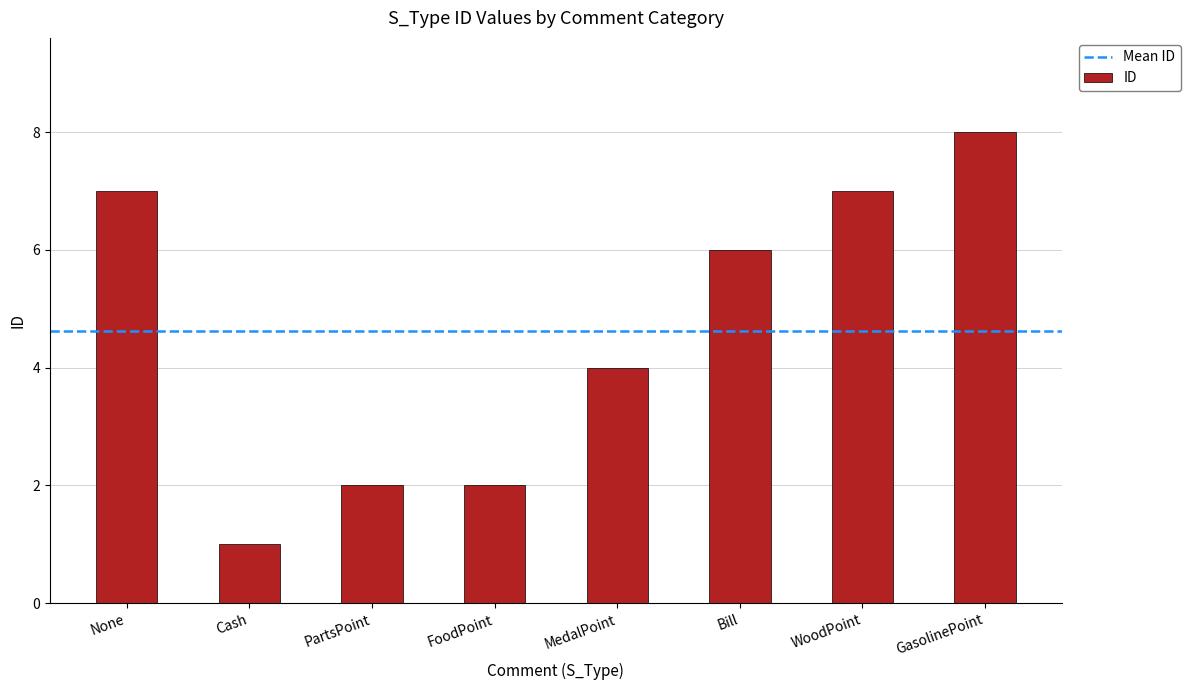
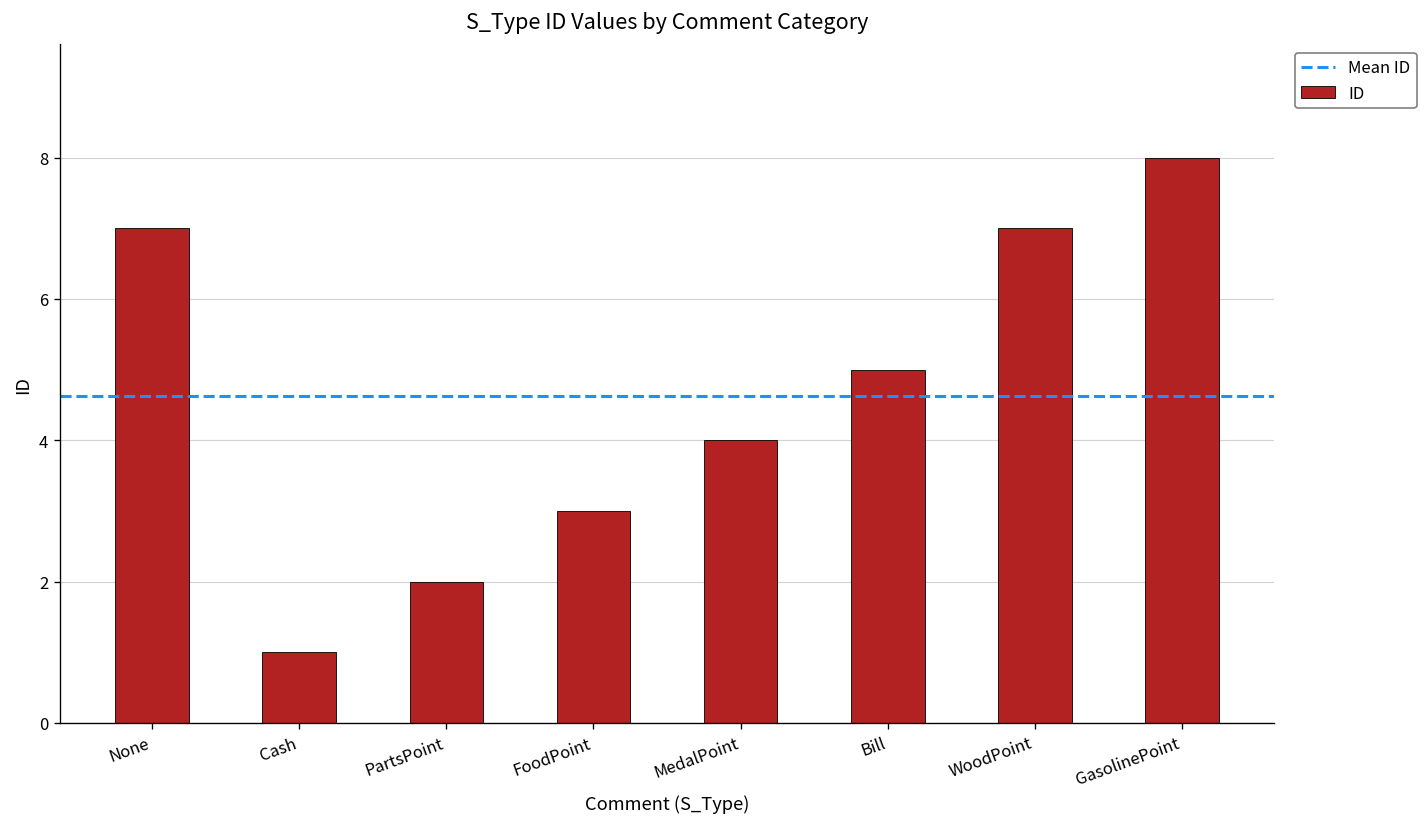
  {
    "None": 7,
    "Cash": 1,
    "PartsPoint": 2,
-   "FoodPoint": 2,
+   "FoodPoint": 3,
    "MedalPoint": 4,
-   "Bill": 6,
+   "Bill": 5,
    "WoodPoint": 7,
    "GasolinePoint": 8
  }
